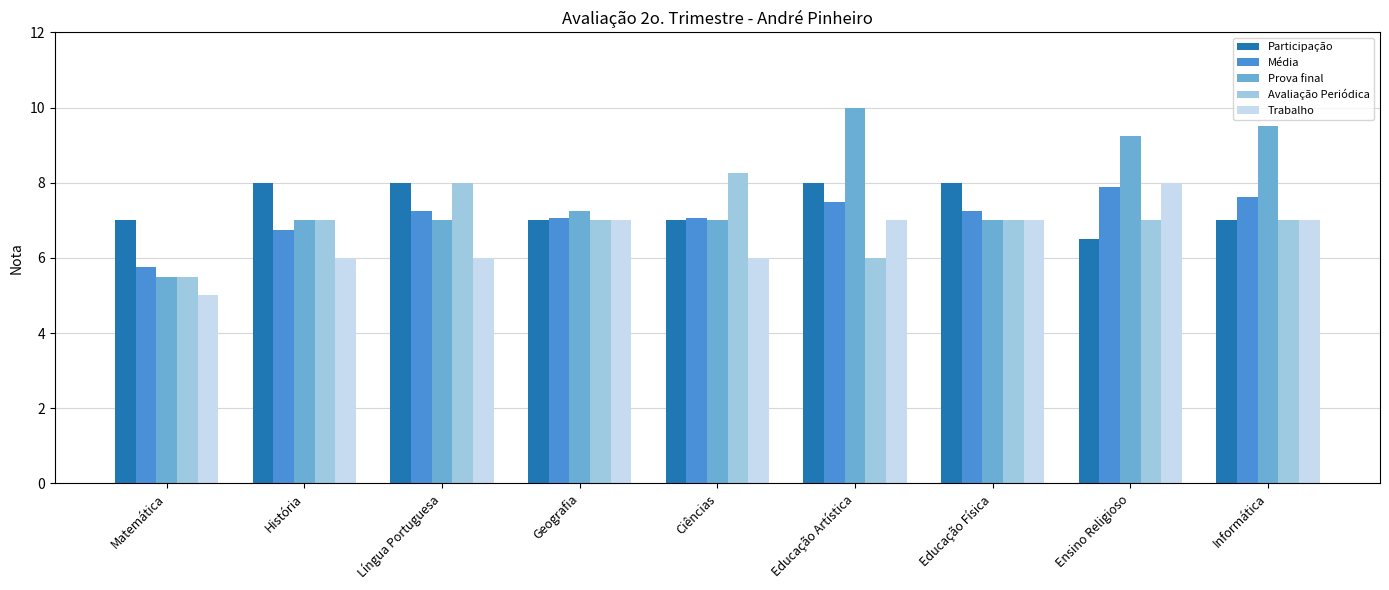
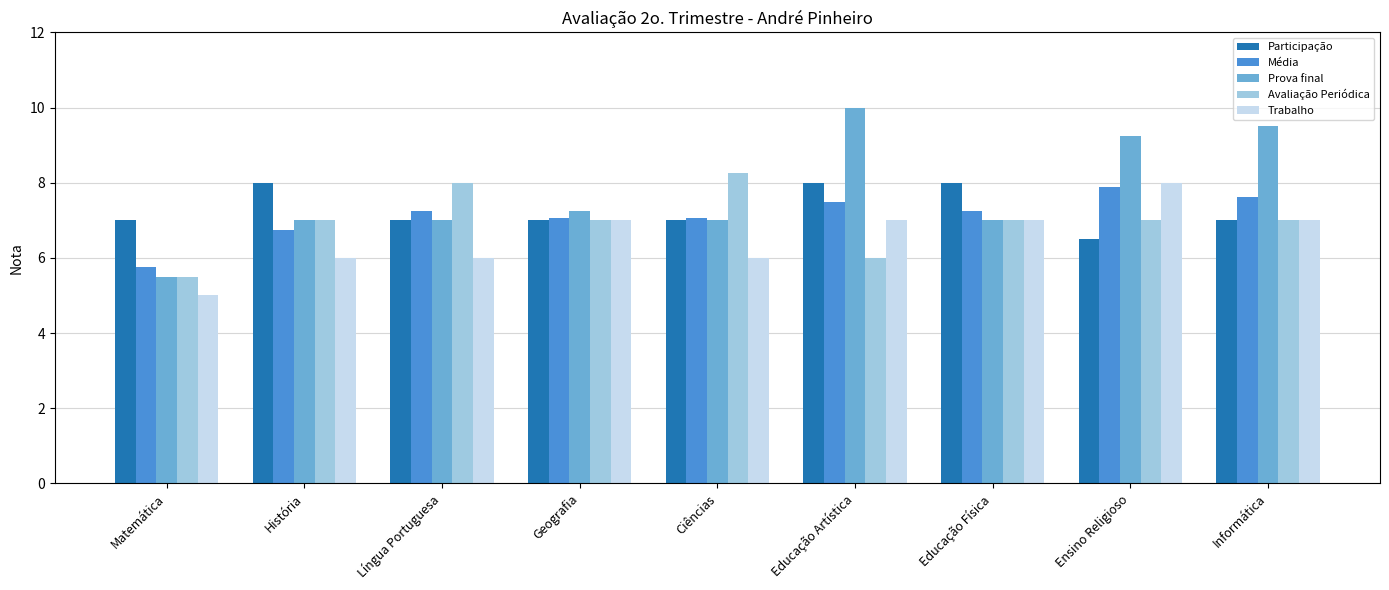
  {
    "Participação": {
      "Matemática": 7,
      "História": 8,
-     "Língua Portuguesa": 8,
+     "Língua Portuguesa": 7,
      "Geografia": 7,
      "Ciências": 7,
      "Educação Artística": 8,
      "Educação Física": 8,
      "Ensino Religioso": 6.5,
      "Informática": 7
    }
  }
